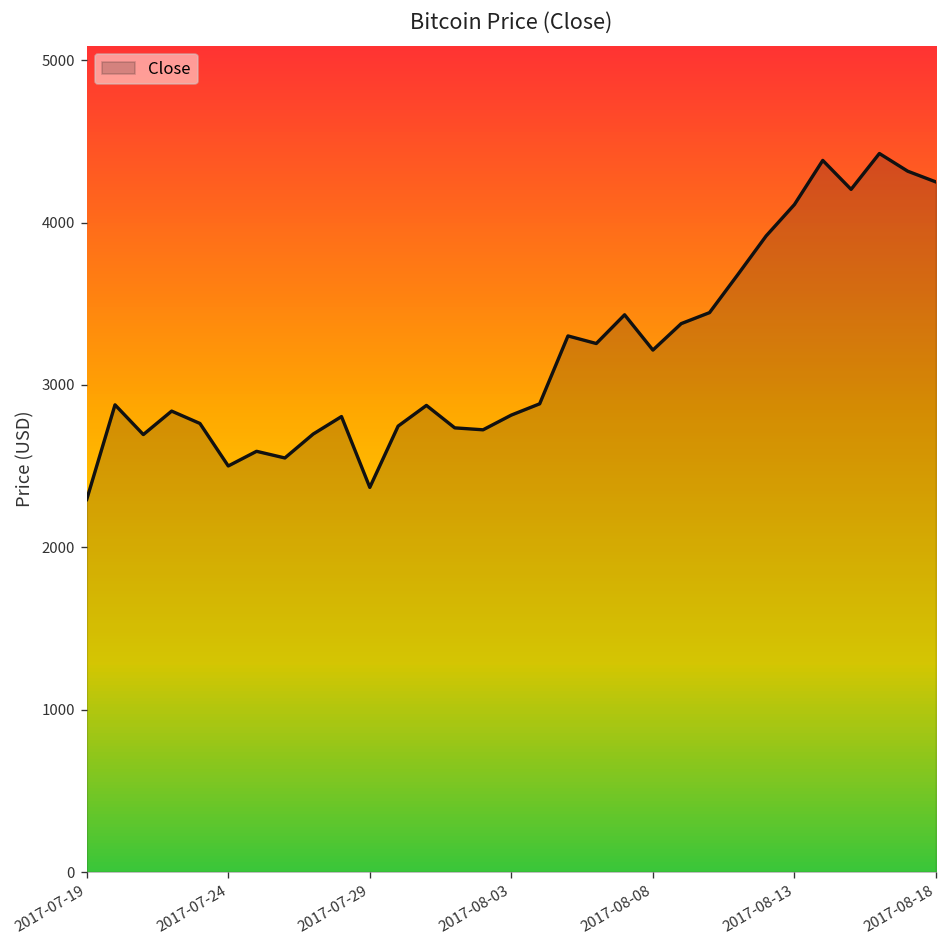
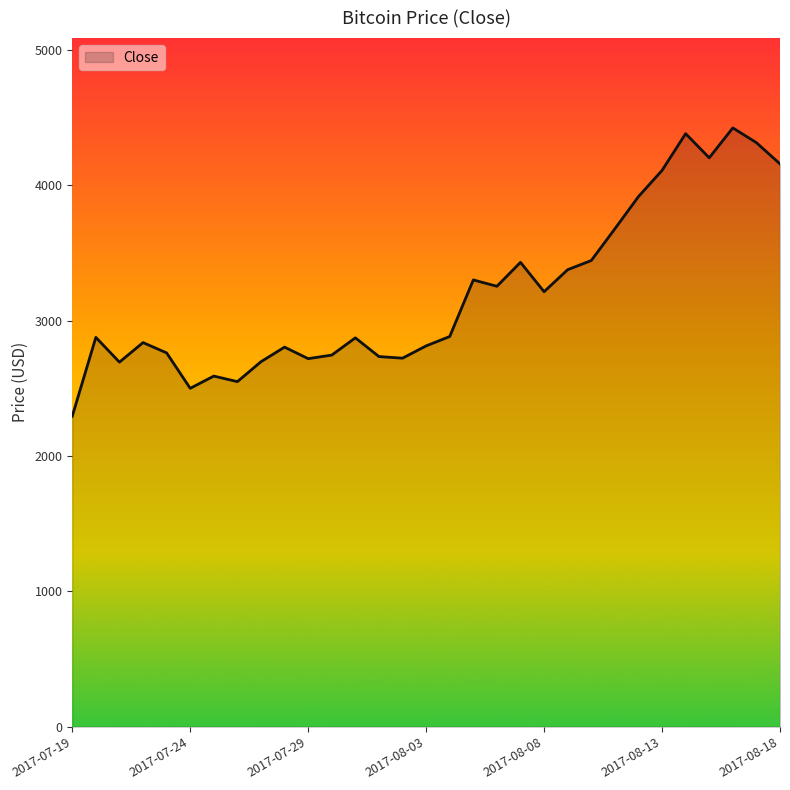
  {
    "2017-07-19": 2290,
    "2017-07-24": 2500,
-   "2017-07-29": 2370,
+   "2017-07-29": 2720,
    "2017-08-03": 2810,
    "2017-08-08": 3210,
    "2017-08-13": 4110,
-   "2017-08-18": 4250
+   "2017-08-18": 4160
  }
